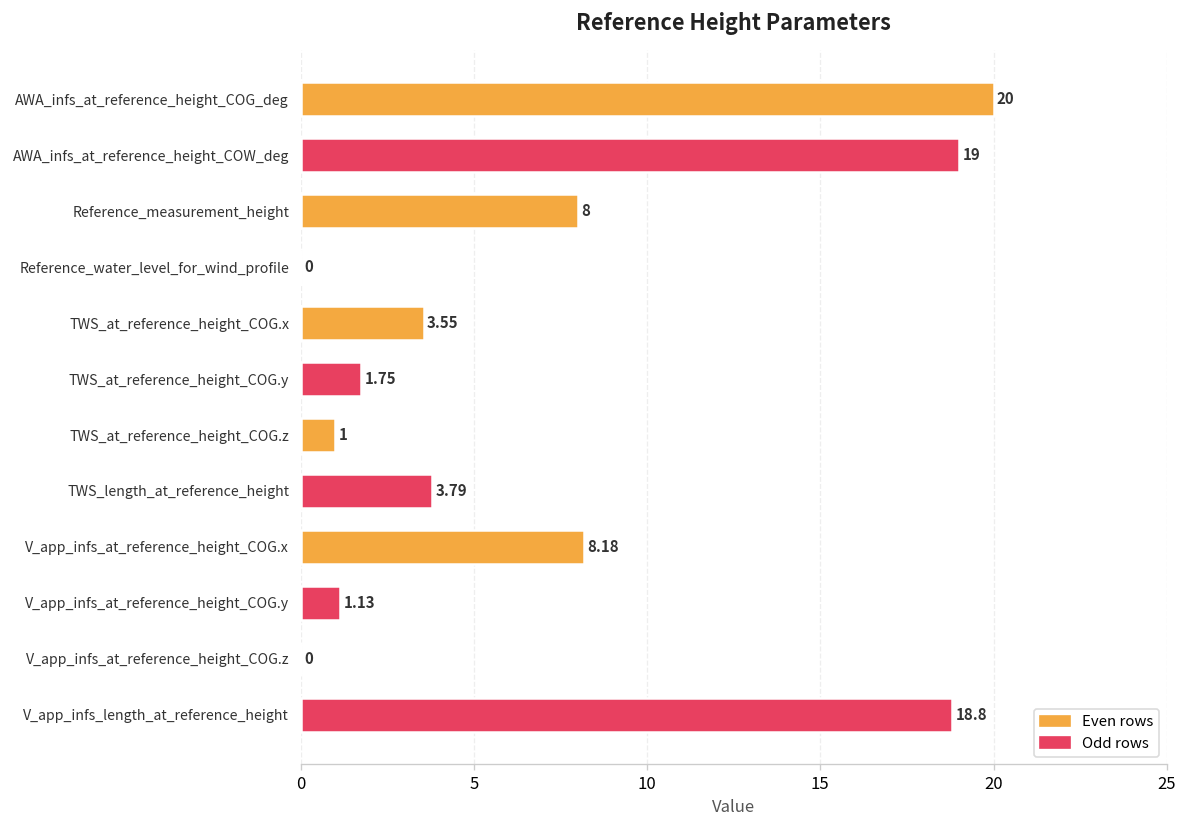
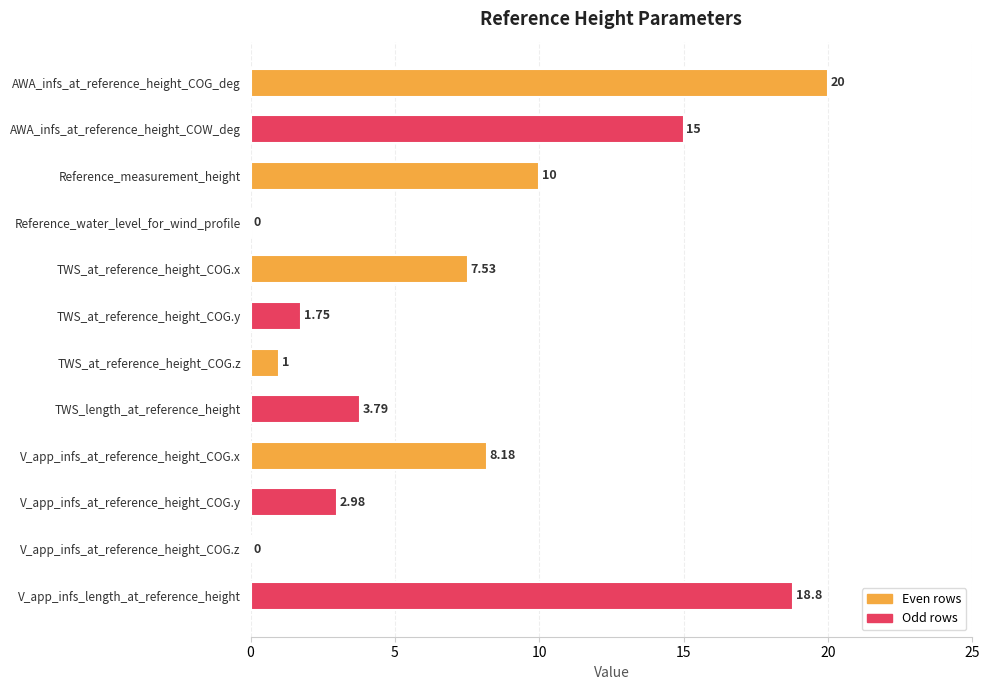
  {
    "AWA_infs_at_reference_height_COG_deg": 20,
-   "AWA_infs_at_reference_height_COW_deg": 19,
-   "Reference_measurement_height": 8,
+   "AWA_infs_at_reference_height_COW_deg": 15,
+   "Reference_measurement_height": 10,
    "Reference_water_level_for_wind_profile": 0,
-   "TWS_at_reference_height_COG.x": 3.55,
+   "TWS_at_reference_height_COG.x": 7.53,
    "TWS_at_reference_height_COG.y": 1.75,
    "TWS_at_reference_height_COG.z": 1,
    "TWS_length_at_reference_height": 3.79,
    "V_app_infs_at_reference_height_COG.x": 8.18,
-   "V_app_infs_at_reference_height_COG.y": 1.13,
+   "V_app_infs_at_reference_height_COG.y": 2.98,
    "V_app_infs_at_reference_height_COG.z": 0,
    "V_app_infs_length_at_reference_height": 18.8
  }
